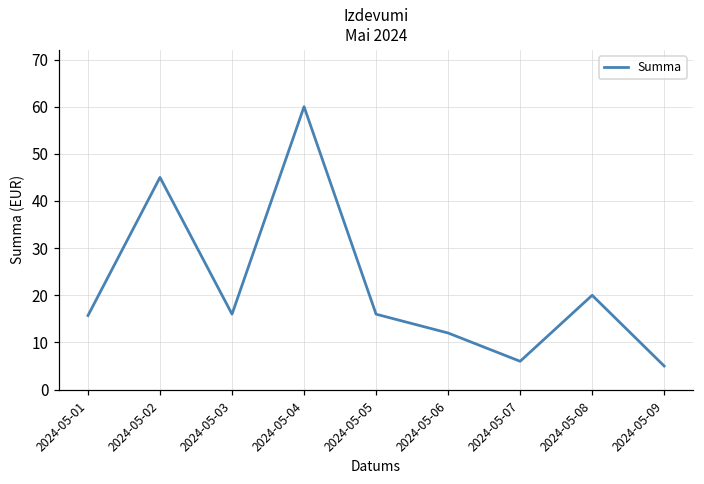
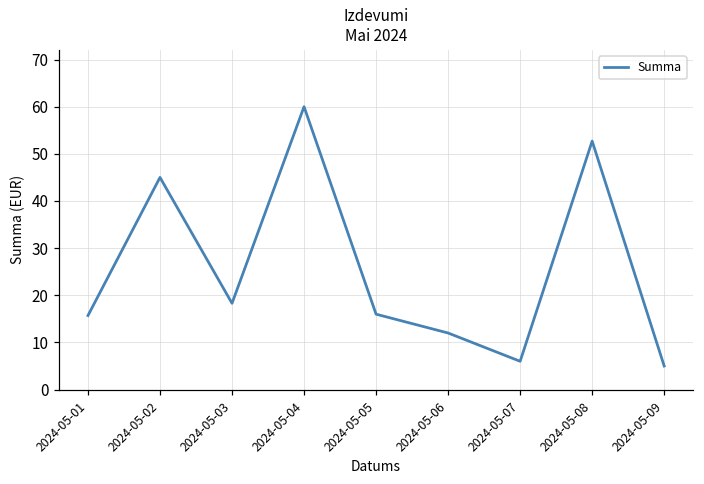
  {
    "2024-05-01": 16,
    "2024-05-02": 45,
-   "2024-05-03": 16,
+   "2024-05-03": 18,
    "2024-05-04": 60,
    "2024-05-05": 16,
    "2024-05-06": 12,
    "2024-05-07": 6,
-   "2024-05-08": 20,
+   "2024-05-08": 53,
    "2024-05-09": 5
  }
